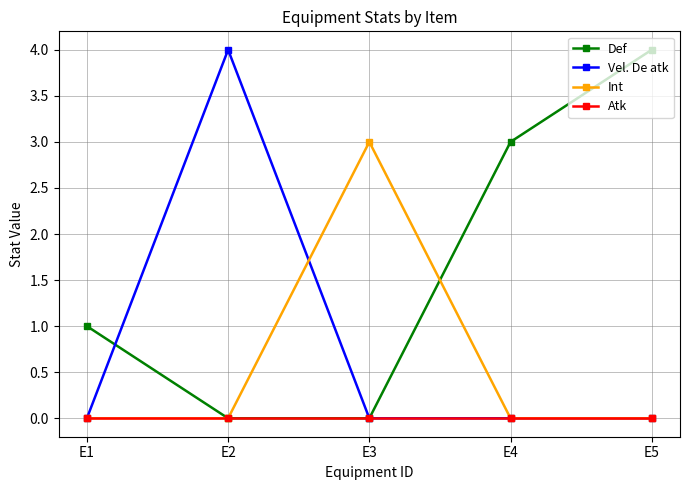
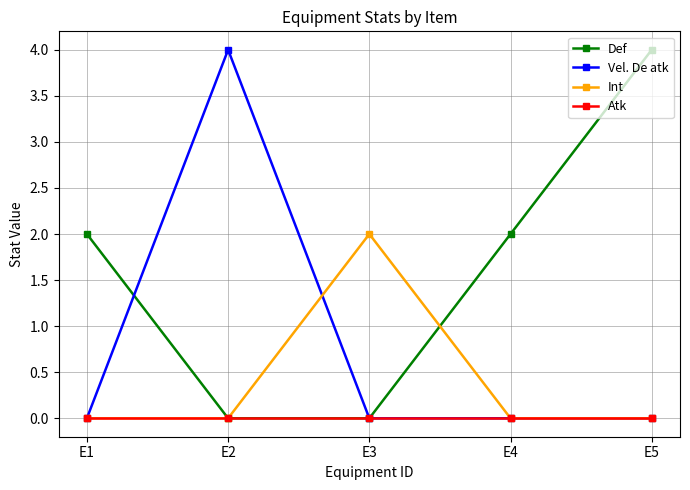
  {
    "Def": {
-     "E1": 1,
-     "E4": 3
+     "E1": 2,
+     "E4": 2
    },
    "Vel. De atk": {
      "E2": 4
    },
    "Int": {
-     "E3": 3
+     "E3": 2
    }
  }
